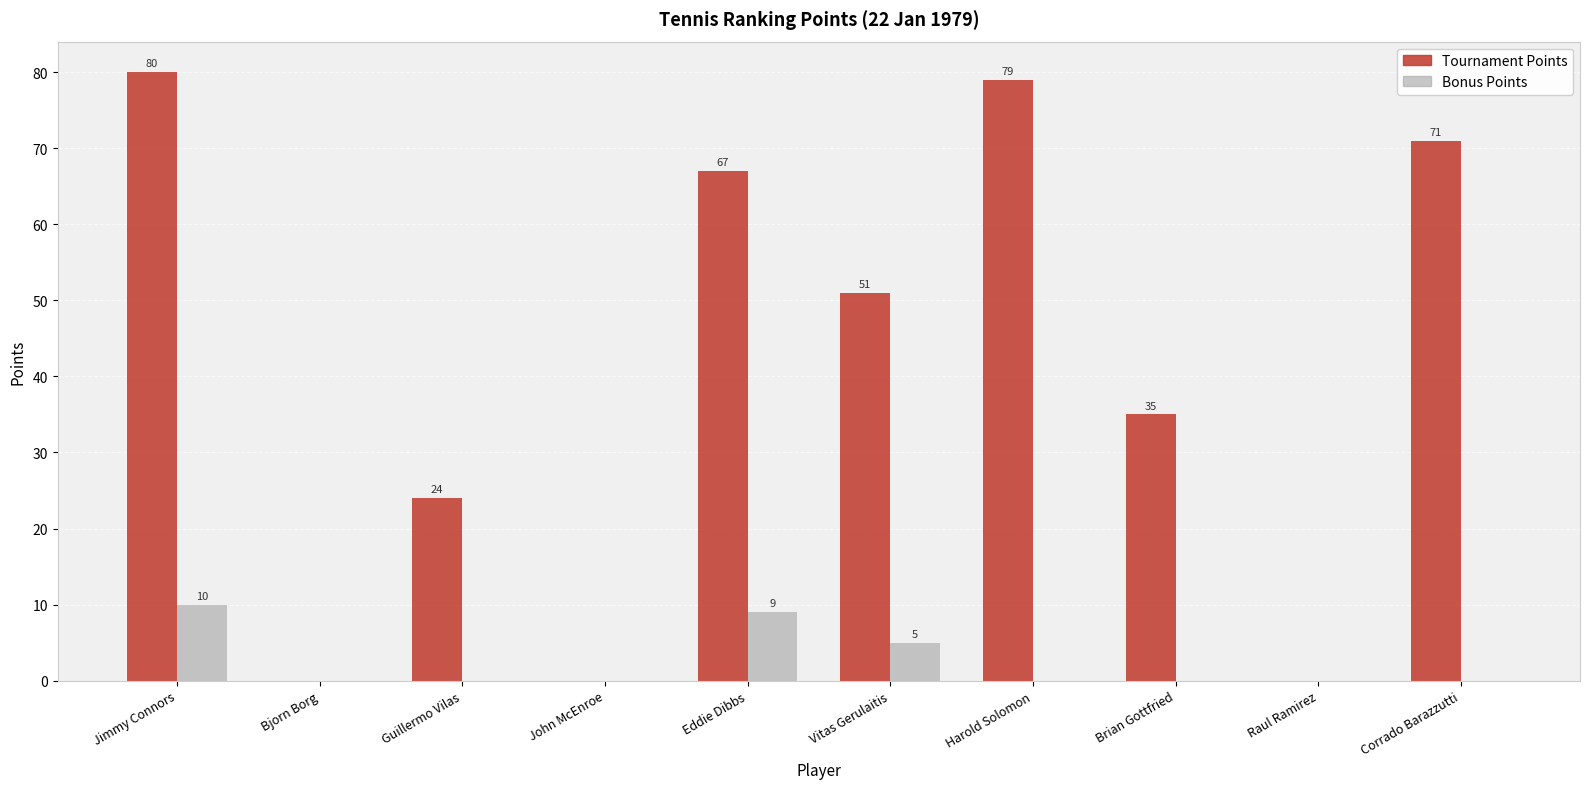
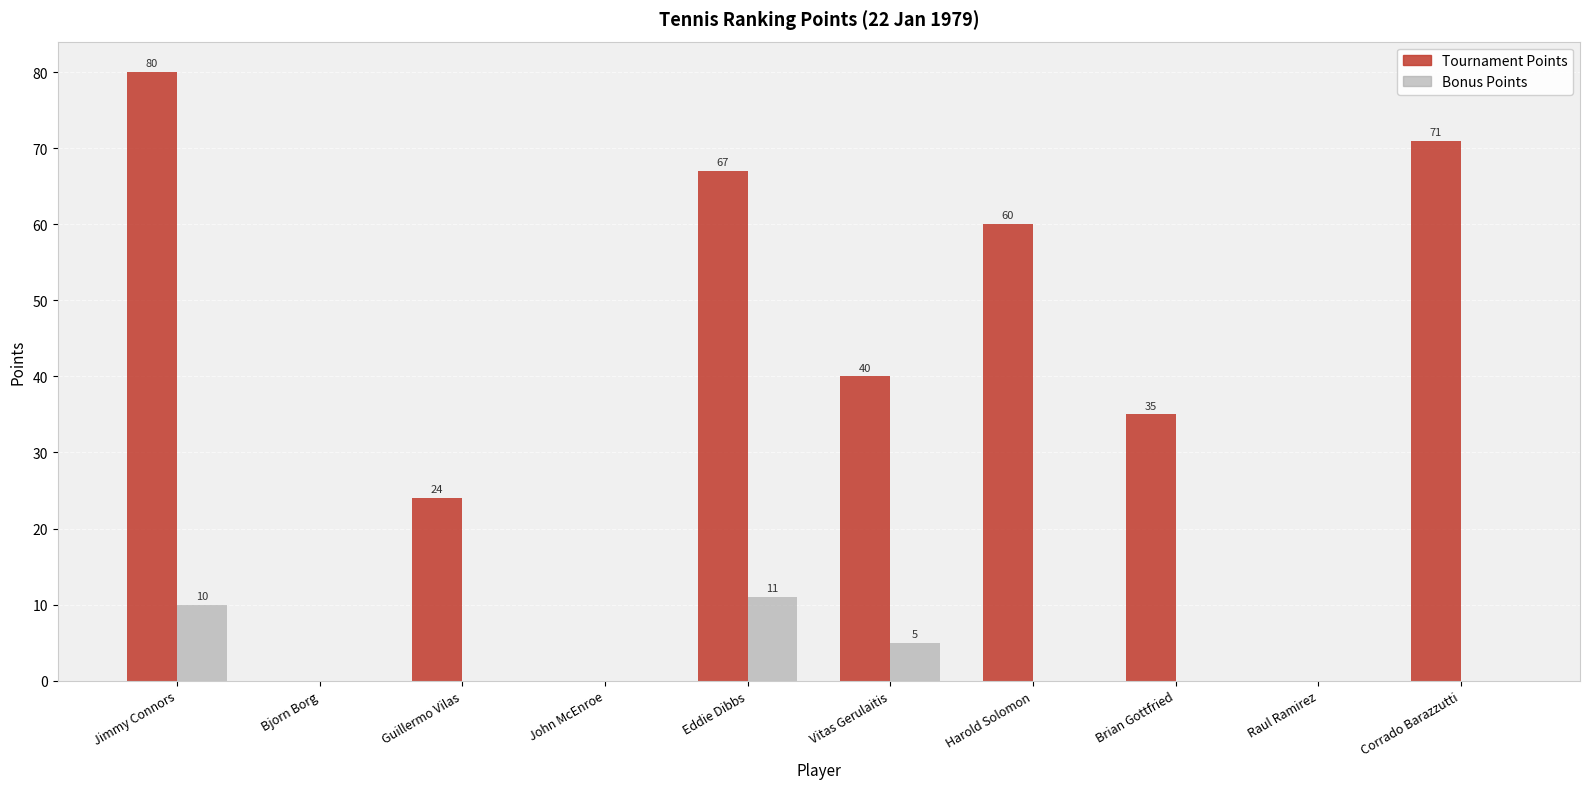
  {
    "Tournament Points": {
      "Jimmy Connors": 80,
      "Guillermo Vilas": 24,
      "Eddie Dibbs": 67,
-     "Vitas Gerulaitis": 51,
-     "Harold Solomon": 79,
+     "Vitas Gerulaitis": 40,
+     "Harold Solomon": 60,
      "Brian Gottfried": 35,
      "Corrado Barazzutti": 71
    },
    "Bonus Points": {
      "Jimmy Connors": 10,
-     "Eddie Dibbs": 9,
+     "Eddie Dibbs": 11,
      "Vitas Gerulaitis": 5
    }
  }
